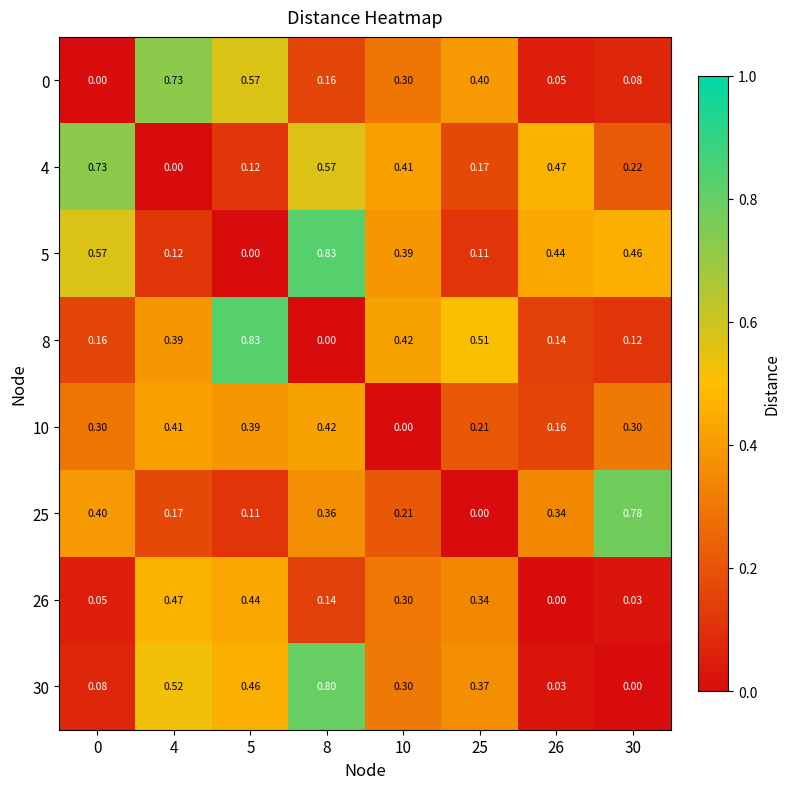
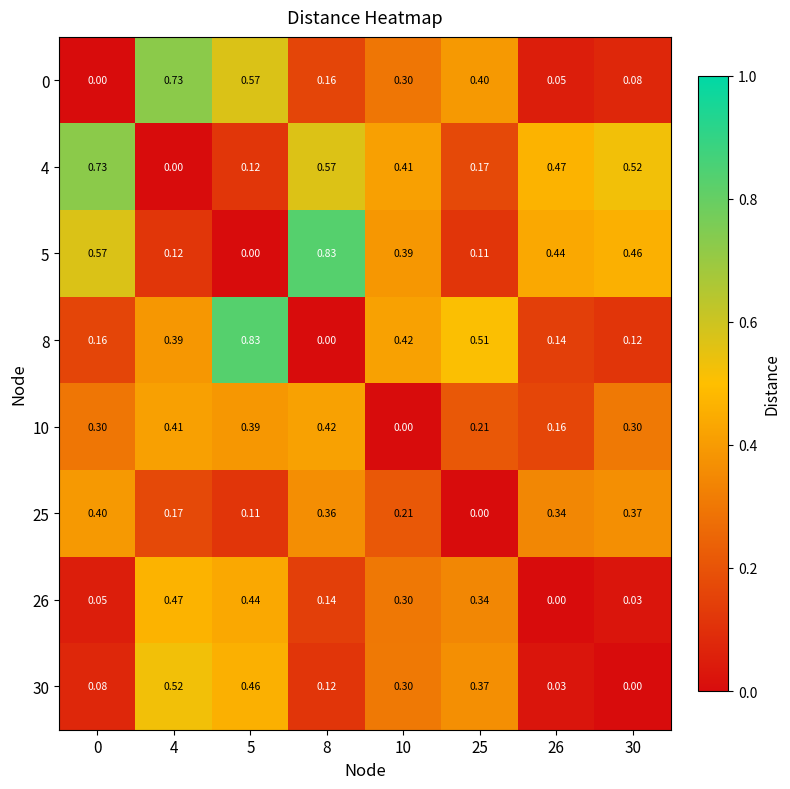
  {
    "0": {
      "0": 0.00,
      "4": 0.73,
      "5": 0.57,
      "8": 0.16,
      "10": 0.30,
      "25": 0.40,
      "26": 0.05,
      "30": 0.08
    },
    "4": {
      "0": 0.73,
      "4": 0.00,
      "5": 0.12,
      "8": 0.57,
      "10": 0.41,
      "25": 0.17,
      "26": 0.47,
-     "30": 0.22
+     "30": 0.52
    },
    "5": {
      "0": 0.57,
      "4": 0.12,
      "5": 0.00,
      "8": 0.83,
      "10": 0.39,
      "25": 0.11,
      "26": 0.44,
      "30": 0.46
    },
    "8": {
      "0": 0.16,
      "4": 0.39,
      "5": 0.83,
      "8": 0.00,
      "10": 0.42,
      "25": 0.51,
      "26": 0.14,
      "30": 0.12
    },
    "10": {
      "0": 0.30,
      "4": 0.41,
      "5": 0.39,
      "8": 0.42,
      "10": 0.00,
      "25": 0.21,
      "26": 0.16,
      "30": 0.30
    },
    "25": {
      "0": 0.40,
      "4": 0.17,
      "5": 0.11,
      "8": 0.36,
      "10": 0.21,
      "25": 0.00,
      "26": 0.34,
-     "30": 0.78
+     "30": 0.37
    },
    "26": {
      "0": 0.05,
      "4": 0.47,
      "5": 0.44,
      "8": 0.14,
      "10": 0.30,
      "25": 0.34,
      "26": 0.00,
      "30": 0.03
    },
    "30": {
      "0": 0.08,
      "4": 0.52,
      "5": 0.46,
-     "8": 0.80,
+     "8": 0.12,
      "10": 0.30,
      "25": 0.37,
      "26": 0.03,
      "30": 0.00
    }
  }
